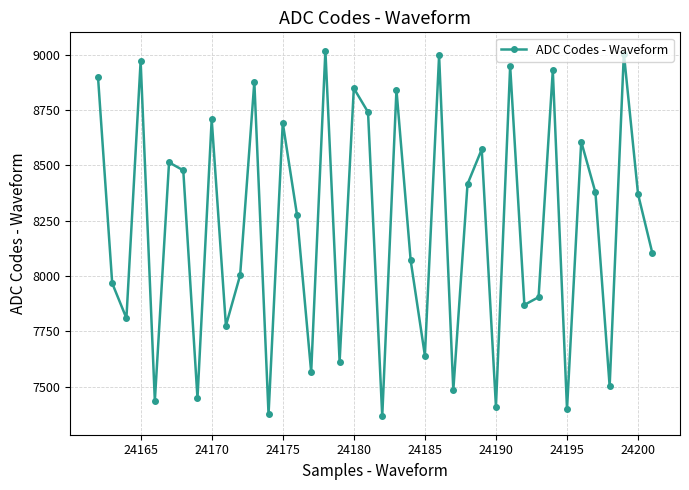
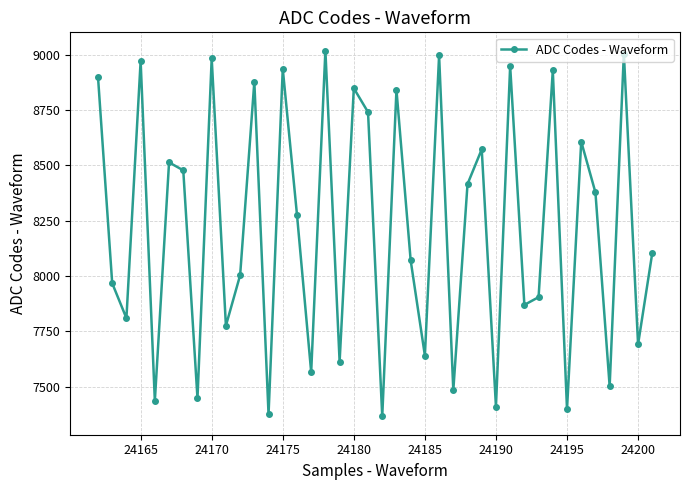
  {
    "24165": 8970,
-   "24170": 8710,
-   "24175": 8690,
+   "24170": 8980,
+   "24175": 8940,
    "24180": 8850,
    "24185": 7640,
    "24190": 7410,
    "24195": 7400,
-   "24200": 8370
+   "24200": 7690
  }
